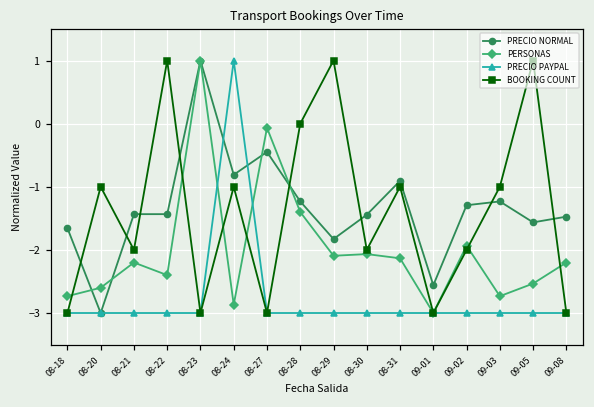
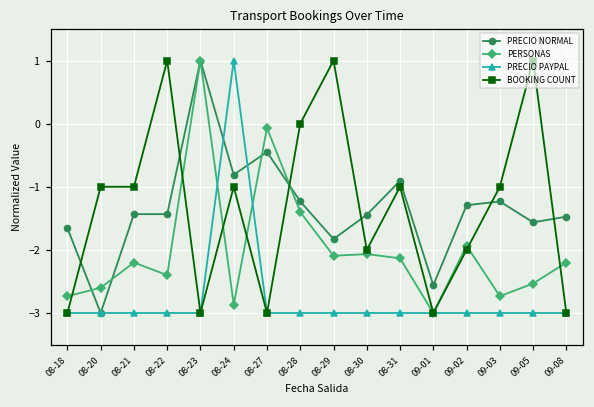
  {
    "PRECIO PAYPAL": {
      "08-21": -3.0,
      "08-22": -3.0,
      "08-24": 1.0,
      "08-28": -3.0,
      "08-29": -3.0,
      "08-30": -3.0,
      "08-31": -3.0,
      "09-02": -3.0,
      "09-03": -3.0,
      "09-05": -3.0
    },
    "BOOKING COUNT": {
      "08-20": -1.0,
-     "08-21": -2.0,
+     "08-21": -1.0,
      "08-22": 1.0,
      "08-24": -1.0,
      "08-28": 0.0,
      "08-29": 1.0,
      "08-30": -2.0,
      "08-31": -1.0,
      "09-02": -2.0,
      "09-03": -1.0
    }
  }
